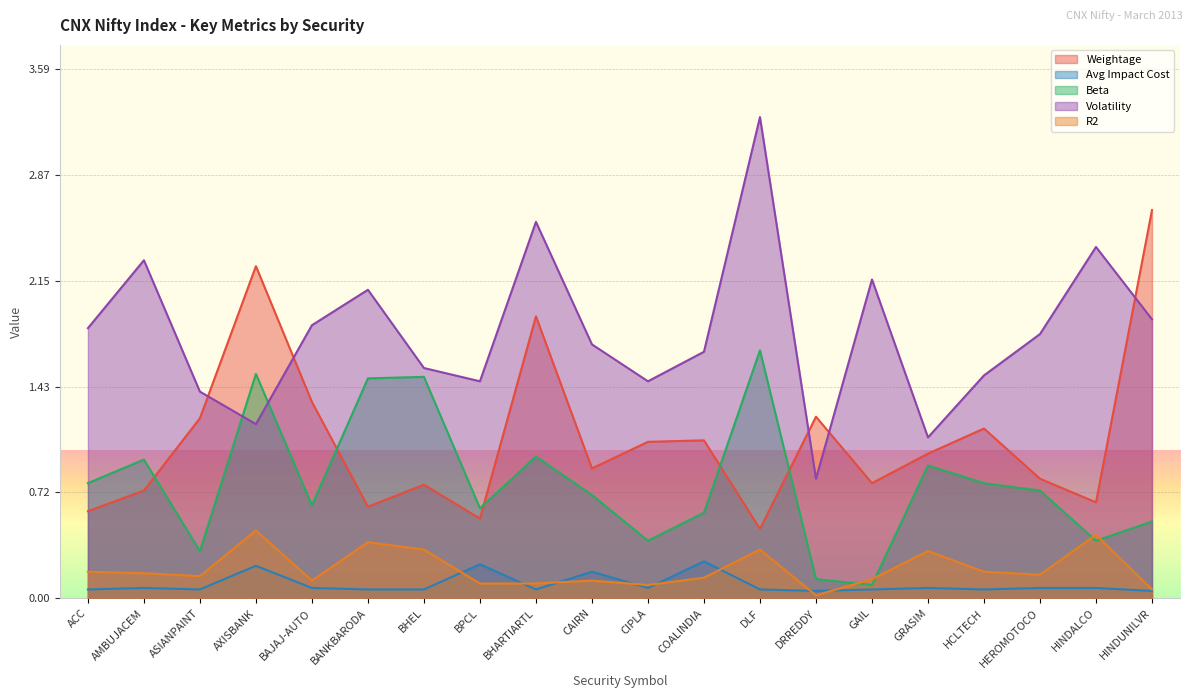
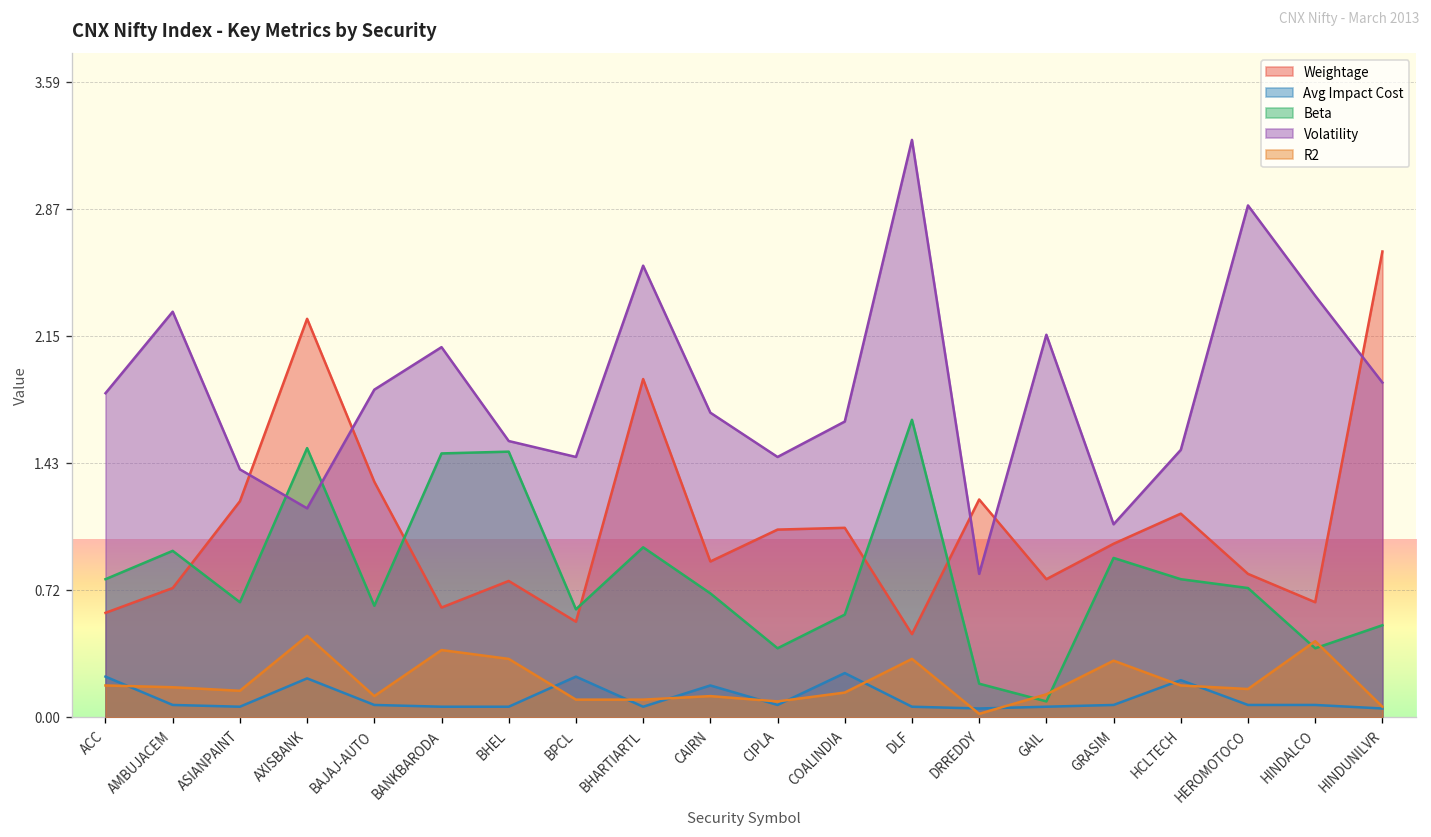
  {
    "Avg Impact Cost": {
-     "ACC": 0.06,
+     "ACC": 0.23,
      "AMBUJACEM": 0.07,
      "ASIANPAINT": 0.06,
      "AXISBANK": 0.22,
      "BAJAJ-AUTO": 0.07,
      "BANKBARODA": 0.06,
      "BHEL": 0.06,
      "BPCL": 0.23,
      "BHARTIARTL": 0.06,
      "CAIRN": 0.18,
      "CIPLA": 0.07,
      "COALINDIA": 0.25,
      "DLF": 0.06,
      "DRREDDY": 0.05,
      "GAIL": 0.06,
      "GRASIM": 0.07,
-     "HCLTECH": 0.06,
+     "HCLTECH": 0.21,
      "HEROMOTOCO": 0.07,
      "HINDALCO": 0.07
    },
    "Beta": {
      "ACC": 0.78,
      "AMBUJACEM": 0.94,
-     "ASIANPAINT": 0.32,
+     "ASIANPAINT": 0.65,
      "AXISBANK": 1.52,
      "BAJAJ-AUTO": 0.63,
      "BANKBARODA": 1.49,
      "BHEL": 1.50,
      "BPCL": 0.61,
      "BHARTIARTL": 0.96,
      "CAIRN": 0.70,
      "CIPLA": 0.39,
      "COALINDIA": 0.58,
      "DLF": 1.68,
-     "DRREDDY": 0.13,
+     "DRREDDY": 0.19,
      "GAIL": 0.09,
      "GRASIM": 0.90,
      "HCLTECH": 0.78,
      "HEROMOTOCO": 0.73,
      "HINDALCO": 0.39,
      "HINDUNILVR": 0.52
    },
    "Volatility": {
      "ACC": 1.83,
      "AMBUJACEM": 2.29,
      "ASIANPAINT": 1.40,
      "AXISBANK": 1.18,
      "BAJAJ-AUTO": 1.85,
      "BANKBARODA": 2.09,
      "BHEL": 1.56,
      "BPCL": 1.47,
      "BHARTIARTL": 2.55,
      "CAIRN": 1.72,
      "CIPLA": 1.47,
      "COALINDIA": 1.67,
      "DLF": 3.26,
      "DRREDDY": 0.81,
      "GAIL": 2.16,
      "GRASIM": 1.09,
      "HCLTECH": 1.51,
-     "HEROMOTOCO": 1.79,
+     "HEROMOTOCO": 2.89,
      "HINDALCO": 2.38,
      "HINDUNILVR": 1.89
    }
  }
